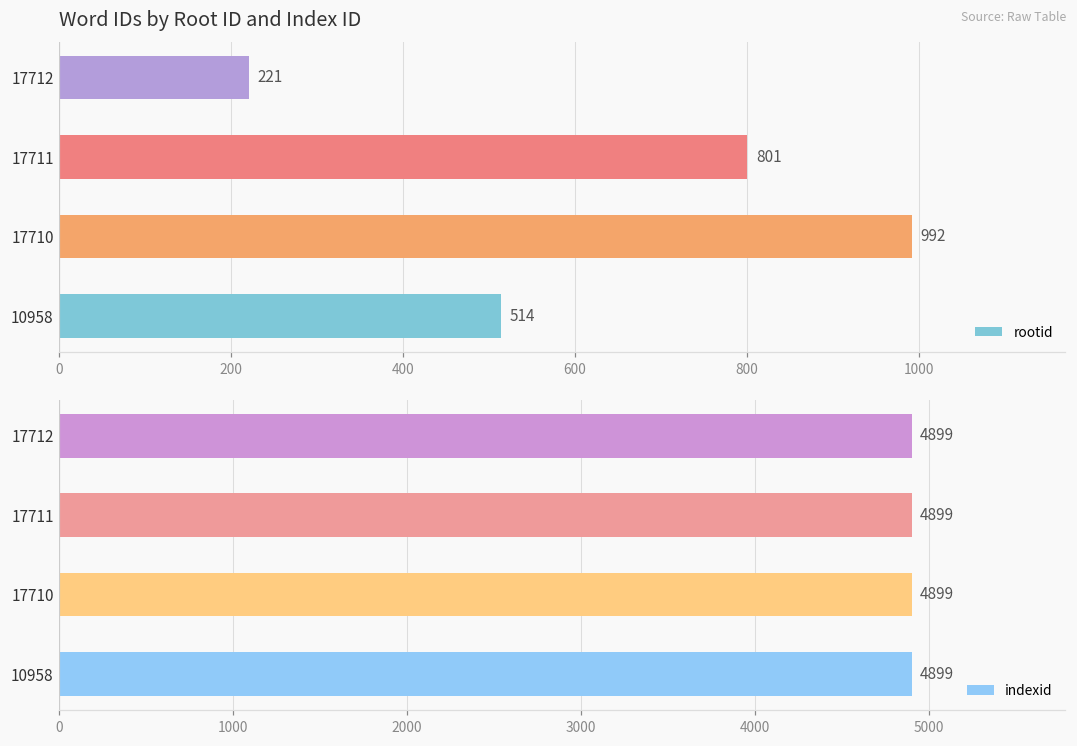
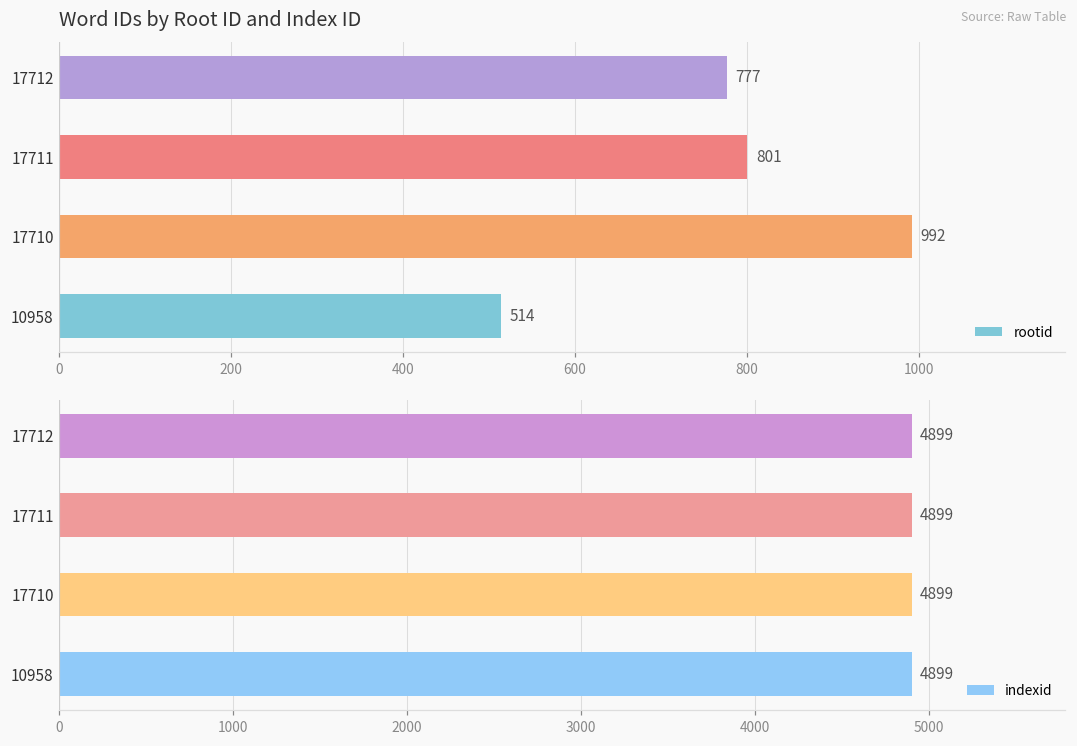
  {
    "Word IDs by Root ID and Index ID": {
-     "17712": 221,
+     "17712": 777,
      "17711": 801,
      "17710": 992,
      "10958": 514
    }
  }
